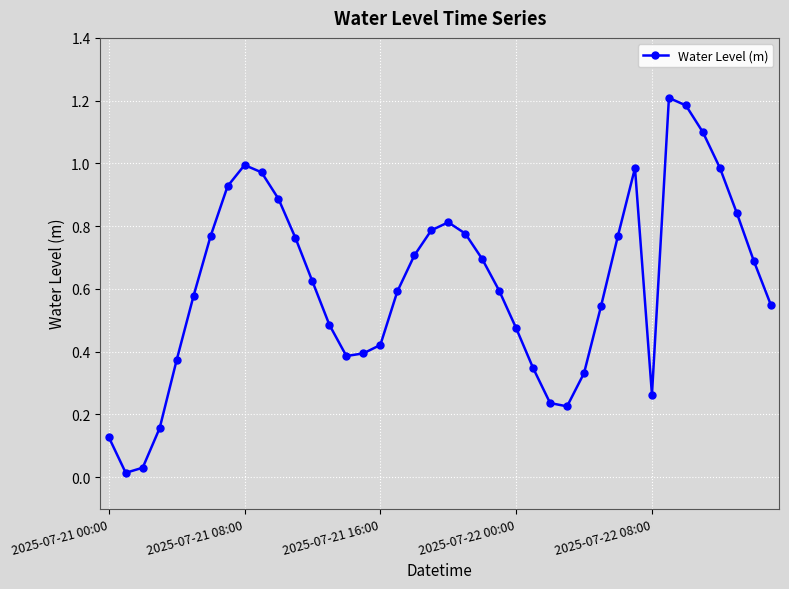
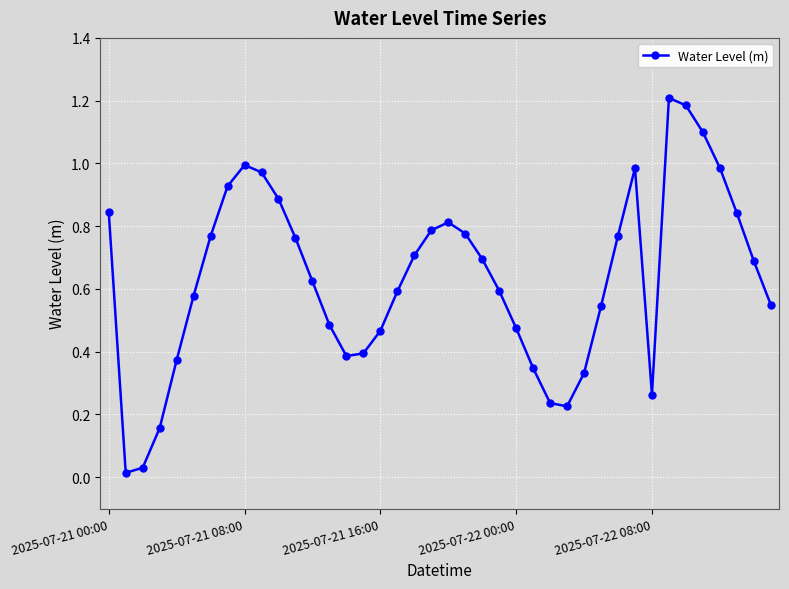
  {
-   "2025-07-21 00:00": 0.13,
+   "2025-07-21 00:00": 0.84,
    "2025-07-21 08:00": 0.99,
-   "2025-07-21 16:00": 0.42,
+   "2025-07-21 16:00": 0.47,
    "2025-07-22 00:00": 0.47,
    "2025-07-22 08:00": 0.26
  }
